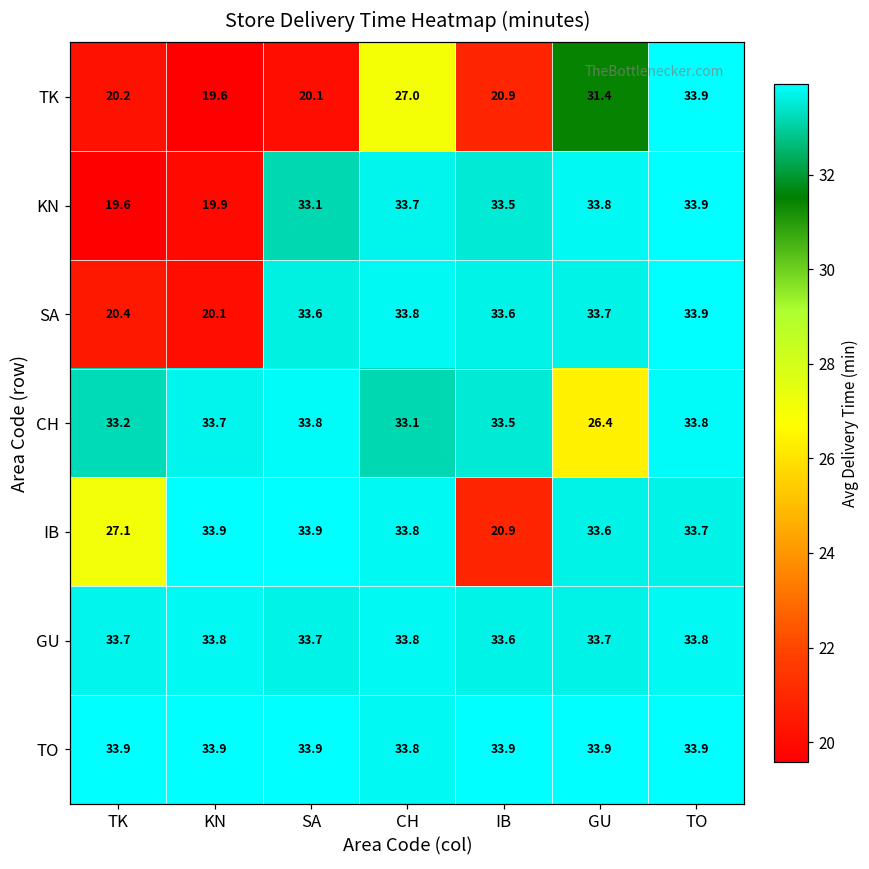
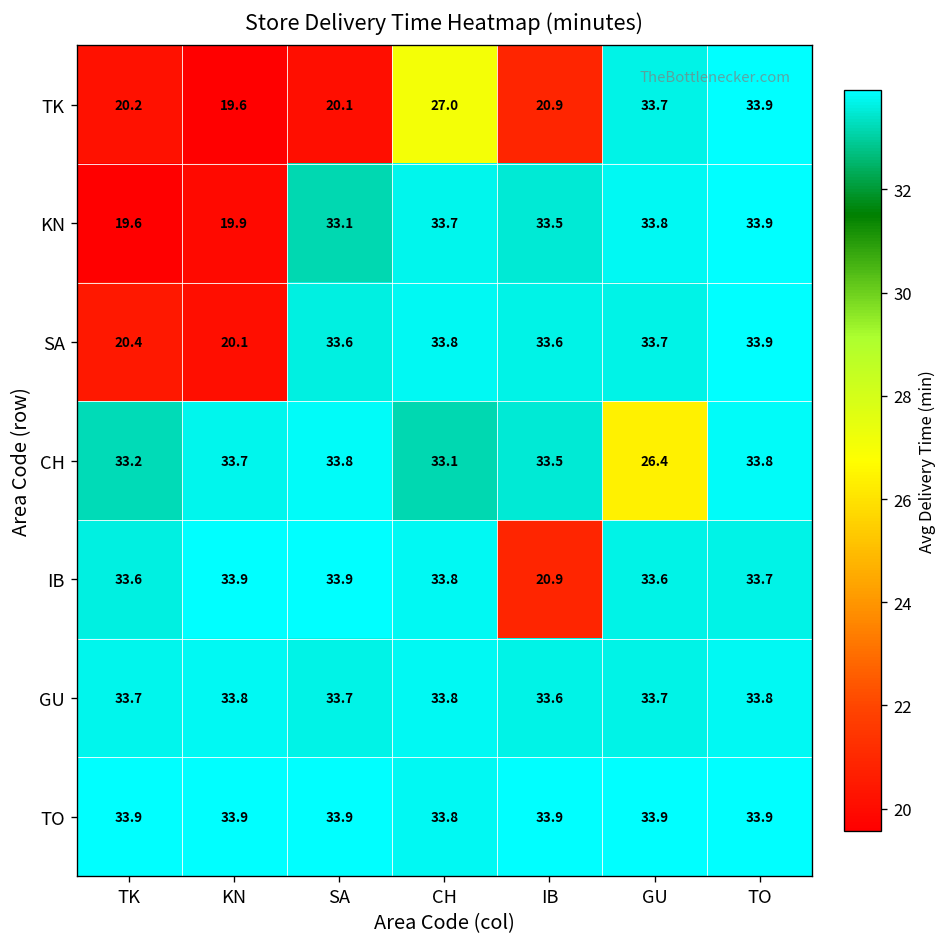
  {
    "TK": {
      "TK": 20.2,
      "KN": 19.6,
      "SA": 20.1,
      "CH": 27.0,
      "IB": 20.9,
-     "GU": 31.4
+     "GU": 33.7
    },
    "KN": {
      "TK": 19.6,
      "KN": 19.9,
      "SA": 33.1,
      "CH": 33.7,
      "IB": 33.5,
      "GU": 33.8,
      "TO": 33.9
    },
    "SA": {
      "TK": 20.4,
      "KN": 20.1,
      "SA": 33.6,
      "CH": 33.8,
      "IB": 33.6,
      "GU": 33.7,
      "TO": 33.9
    },
    "CH": {
      "TK": 33.2,
      "KN": 33.7,
      "SA": 33.8,
      "CH": 33.1,
      "IB": 33.5,
      "GU": 26.4,
      "TO": 33.8
    },
    "IB": {
-     "TK": 27.1,
+     "TK": 33.6,
      "KN": 33.9,
      "SA": 33.9,
      "CH": 33.8,
      "IB": 20.9,
      "GU": 33.6,
      "TO": 33.7
    },
    "GU": {
      "TK": 33.7,
      "KN": 33.8,
      "SA": 33.7,
      "CH": 33.8,
      "IB": 33.6,
      "GU": 33.7,
      "TO": 33.8
    },
    "TO": {
      "TK": 33.9,
      "KN": 33.9,
      "SA": 33.9,
      "CH": 33.8,
      "IB": 33.9,
      "GU": 33.9,
      "TO": 33.9
    }
  }
